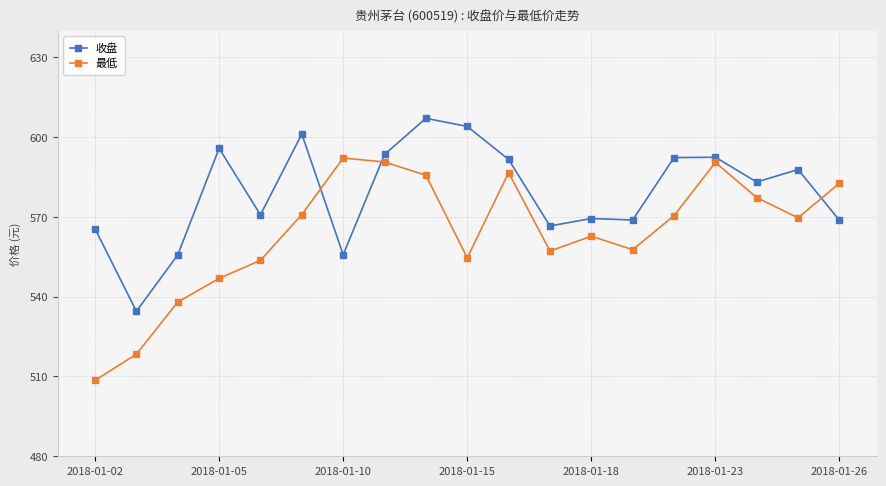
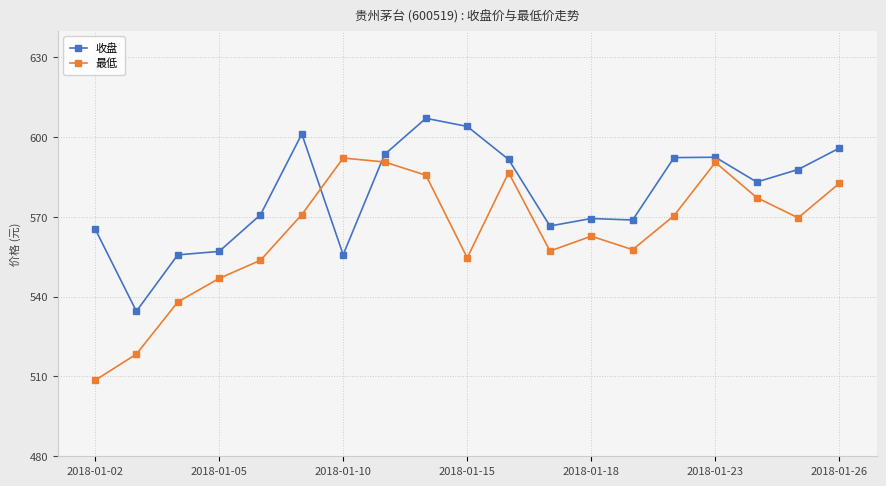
  {
    "收盘": {
      "2018-01-02": 566,
-     "2018-01-05": 596,
+     "2018-01-05": 557,
      "2018-01-10": 556,
      "2018-01-15": 604,
      "2018-01-18": 569,
      "2018-01-23": 592,
-     "2018-01-26": 569
+     "2018-01-26": 596
    },
    "最低": {
      "2018-01-02": 509,
      "2018-01-05": 547,
      "2018-01-10": 592,
      "2018-01-15": 555,
      "2018-01-18": 563,
      "2018-01-23": 591,
      "2018-01-26": 583
    }
  }
